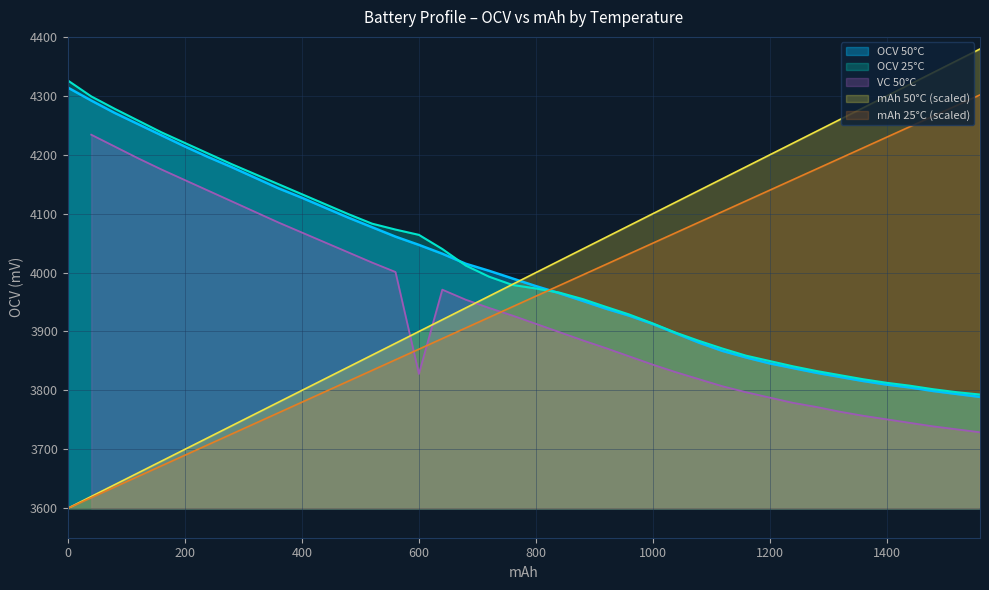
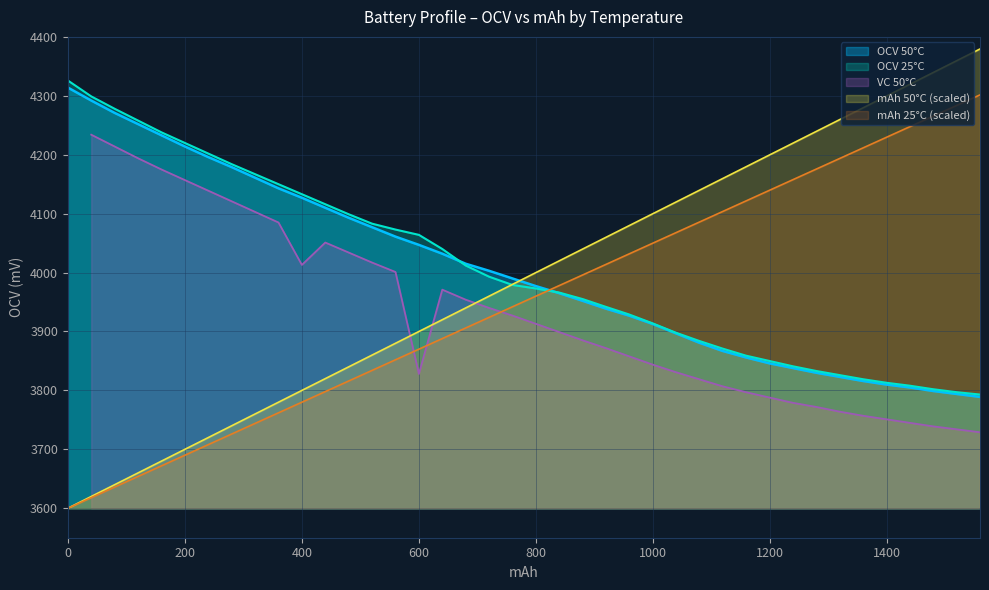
  {
    "VC 50°C": {
      "200": 4160,
-     "400": 4070,
+     "400": 4010,
      "600": 3830,
      "800": 3910
    }
  }
